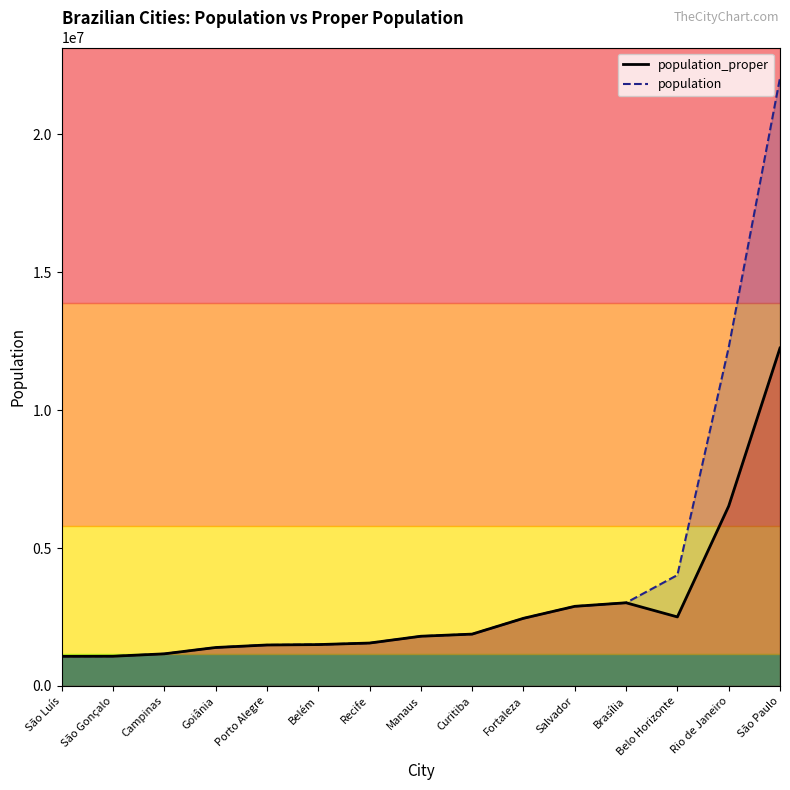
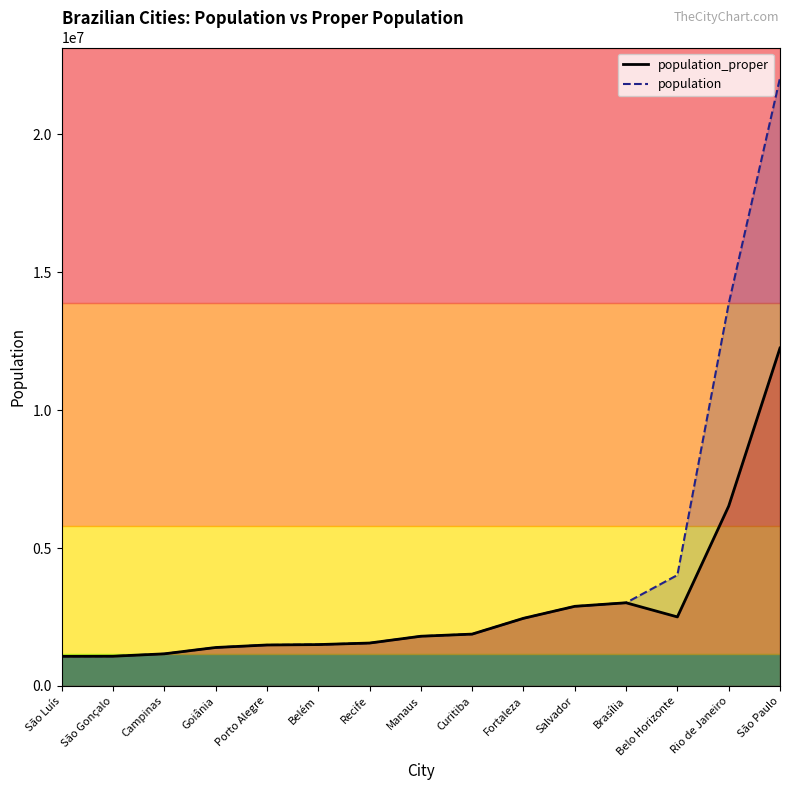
  {
    "population": {
      "Belo Horizonte": 4000000,
-     "Rio de Janeiro": 12300000,
+     "Rio de Janeiro": 13900000,
      "São Paulo": 22000000
    }
  }
